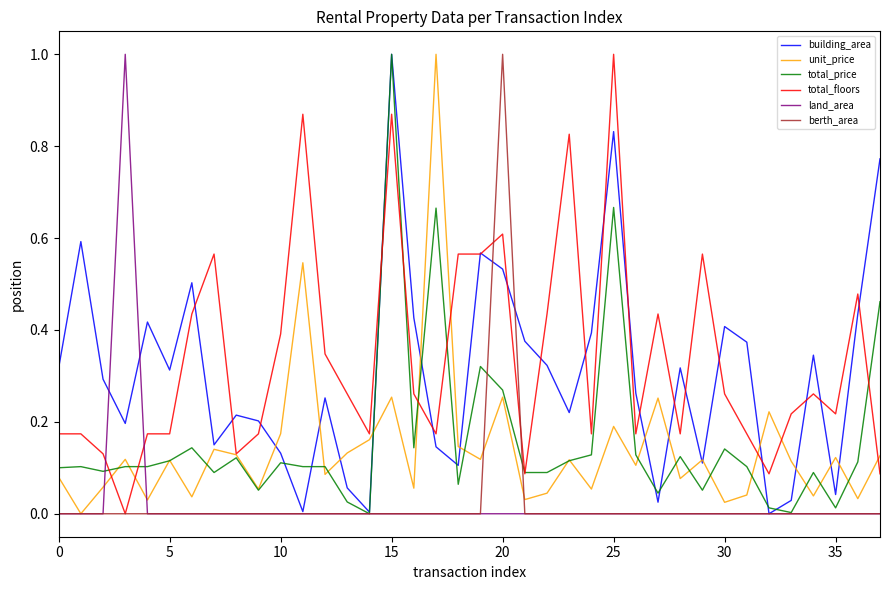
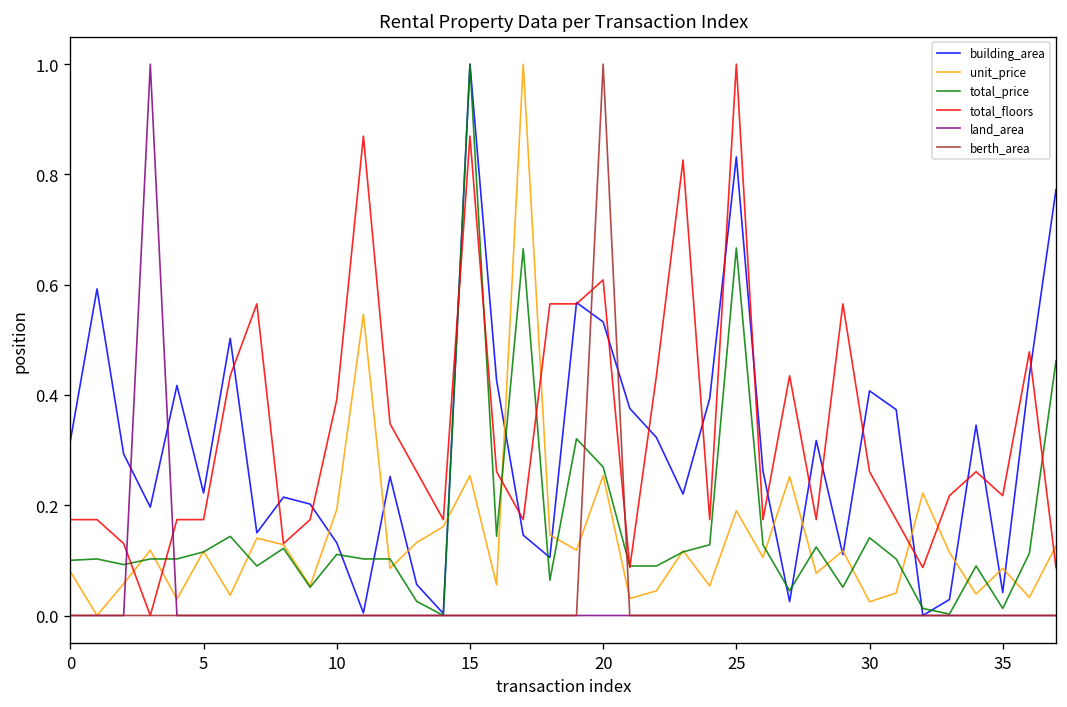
  {
    "building_area": {
      "0": 0.32,
-     "5": 0.31,
+     "5": 0.22,
      "10": 0.13,
      "20": 0.53,
      "25": 0.83,
      "30": 0.41,
      "35": 0.04
    },
    "unit_price": {
      "0": 0.08,
-     "10": 0.17,
+     "10": 0.19,
      "15": 0.25,
      "20": 0.25,
      "25": 0.19,
      "30": 0.02,
-     "35": 0.12
+     "35": 0.09
    },
    "total_price": {
      "0": 0.10,
      "10": 0.11,
      "20": 0.27,
      "25": 0.67,
      "30": 0.14,
      "35": 0.01
    },
    "total_floors": {
      "0": 0.17,
      "5": 0.17,
      "10": 0.39,
      "15": 0.87,
      "20": 0.61,
      "25": 1.00,
      "30": 0.26,
      "35": 0.22
    },
    "land_area": {
      "20": 0.00
    },
    "berth_area": {
      "20": 1.00
    }
  }
